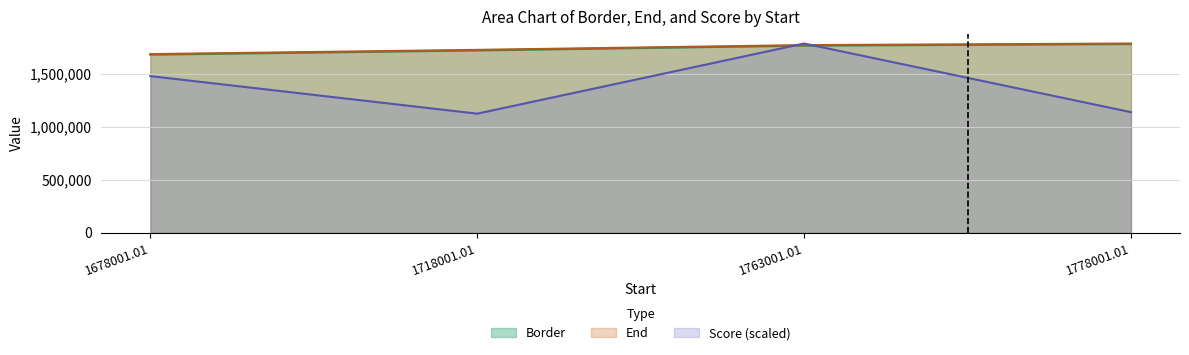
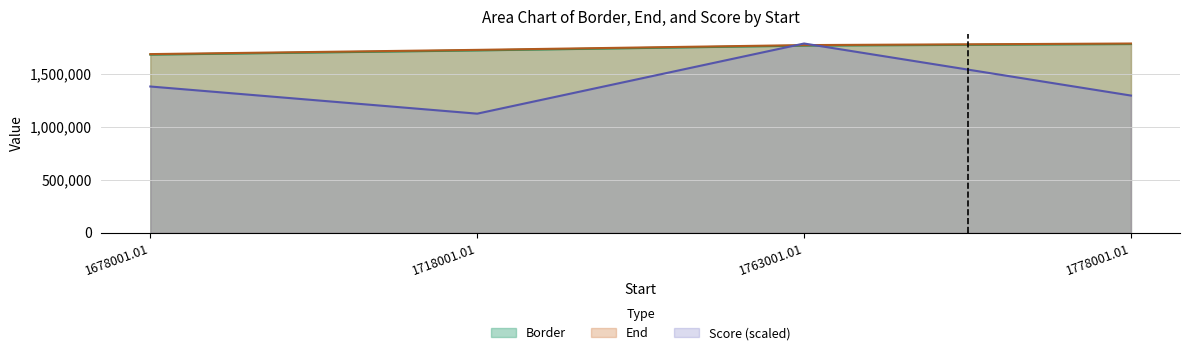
  {
    "Score (scaled)": {
-     "1678001.01": "1,480,000",
+     "1678001.01": "1,380,000",
      "1718001.01": "1,130,000",
-     "1778001.01": "1,140,000"
+     "1778001.01": "1,300,000"
    }
  }
